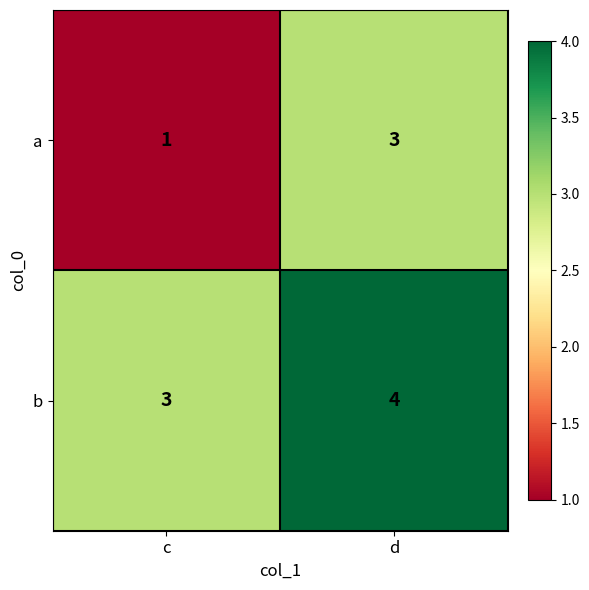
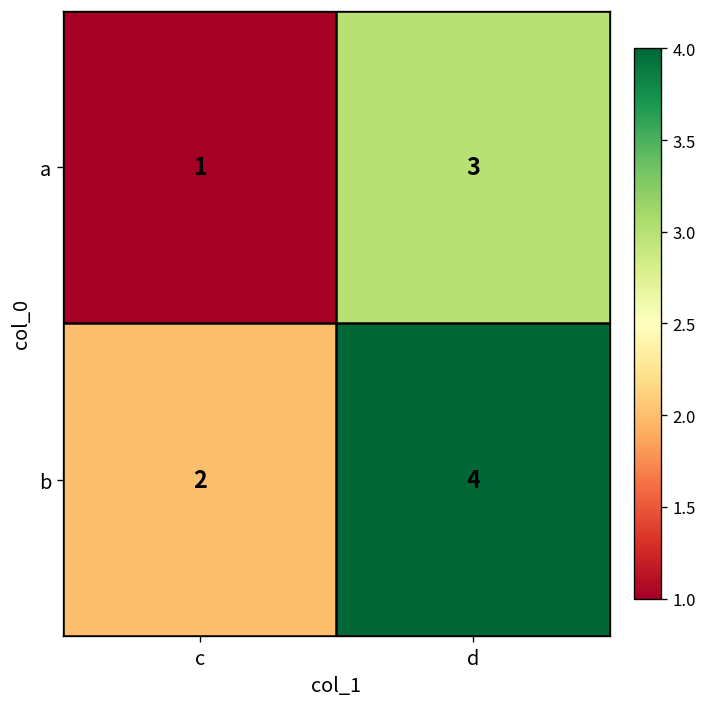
  {
    "a": {
      "c": 1,
      "d": 3
    },
    "b": {
-     "c": 3,
+     "c": 2,
      "d": 4
    }
  }
